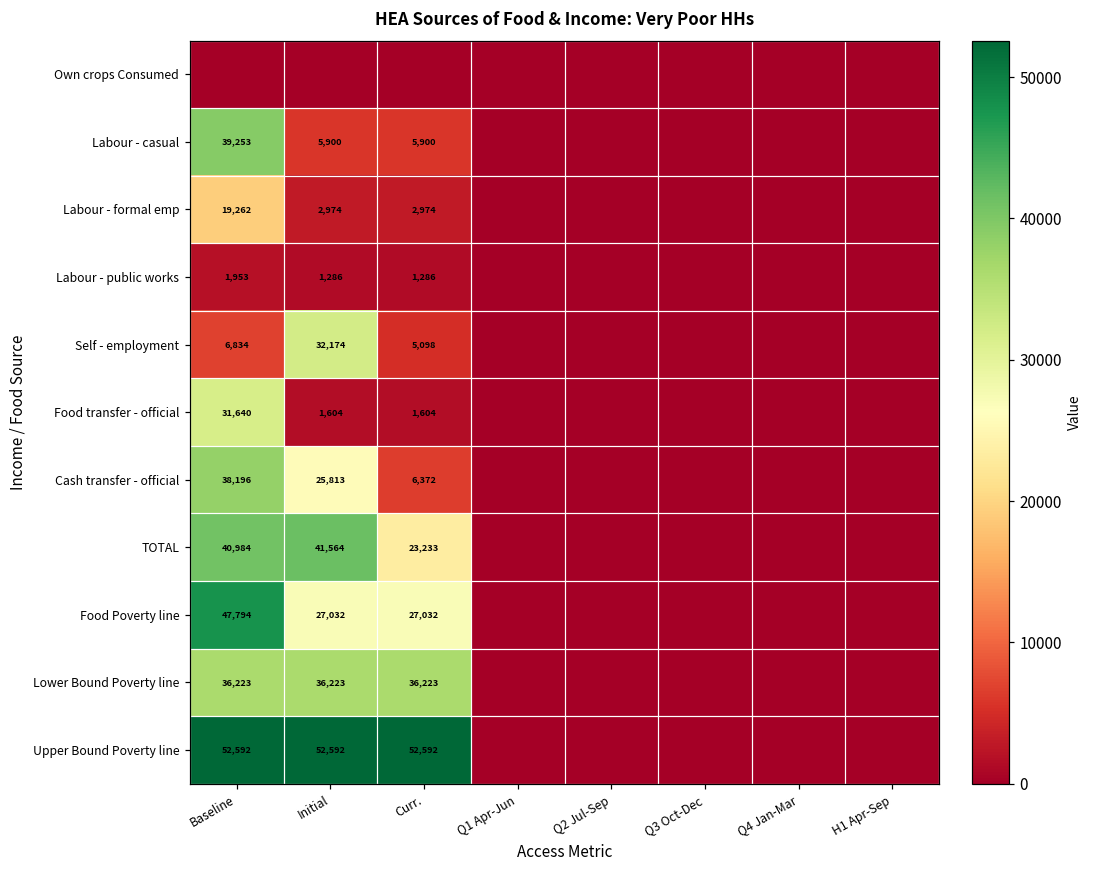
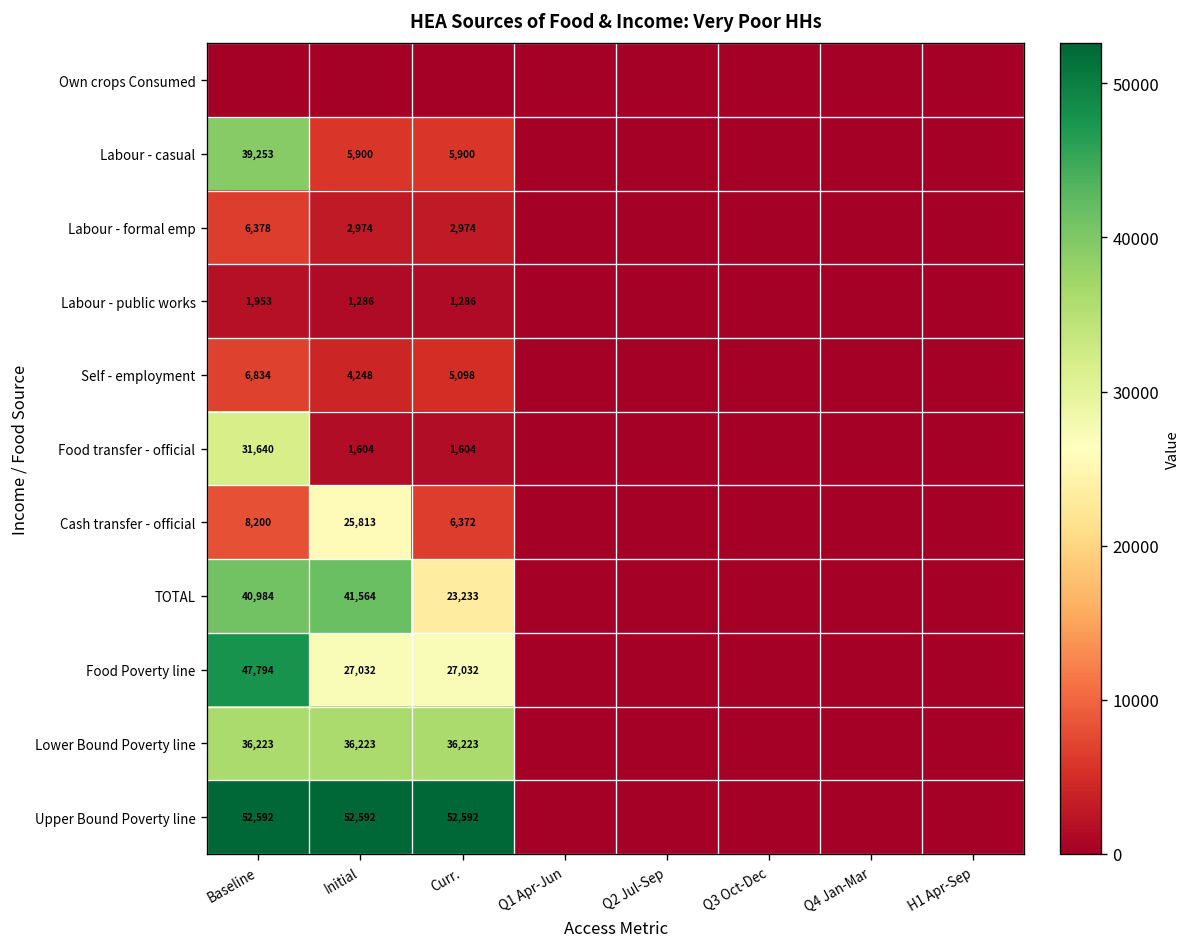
  {
    "Labour - casual": {
      "Baseline": "39,253",
      "Initial": "5,900",
      "Curr.": "5,900"
    },
    "Labour - formal emp": {
-     "Baseline": "19,262",
+     "Baseline": "6,378",
      "Initial": "2,974",
      "Curr.": "2,974"
    },
    "Labour - public works": {
      "Baseline": "1,953",
      "Initial": "1,286",
      "Curr.": "1,286"
    },
    "Self - employment": {
      "Baseline": "6,834",
-     "Initial": "32,174",
+     "Initial": "4,248",
      "Curr.": "5,098"
    },
    "Food transfer - official": {
      "Baseline": "31,640",
      "Initial": "1,604",
      "Curr.": "1,604"
    },
    "Cash transfer - official": {
-     "Baseline": "38,196",
+     "Baseline": "8,200",
      "Initial": "25,813",
      "Curr.": "6,372"
    },
    "TOTAL": {
      "Baseline": "40,984",
      "Initial": "41,564",
      "Curr.": "23,233"
    },
    "Food Poverty line": {
      "Baseline": "47,794",
      "Initial": "27,032",
      "Curr.": "27,032"
    },
    "Lower Bound Poverty line": {
      "Baseline": "36,223",
      "Initial": "36,223",
      "Curr.": "36,223"
    },
    "Upper Bound Poverty line": {
      "Baseline": "52,592",
      "Initial": "52,592",
      "Curr.": "52,592"
    }
  }
